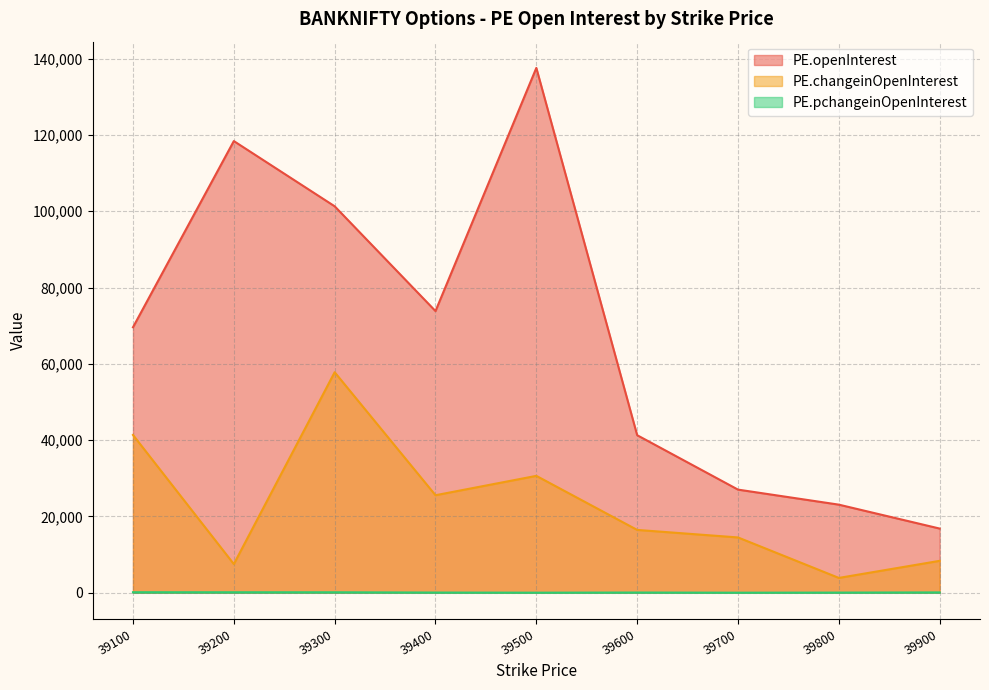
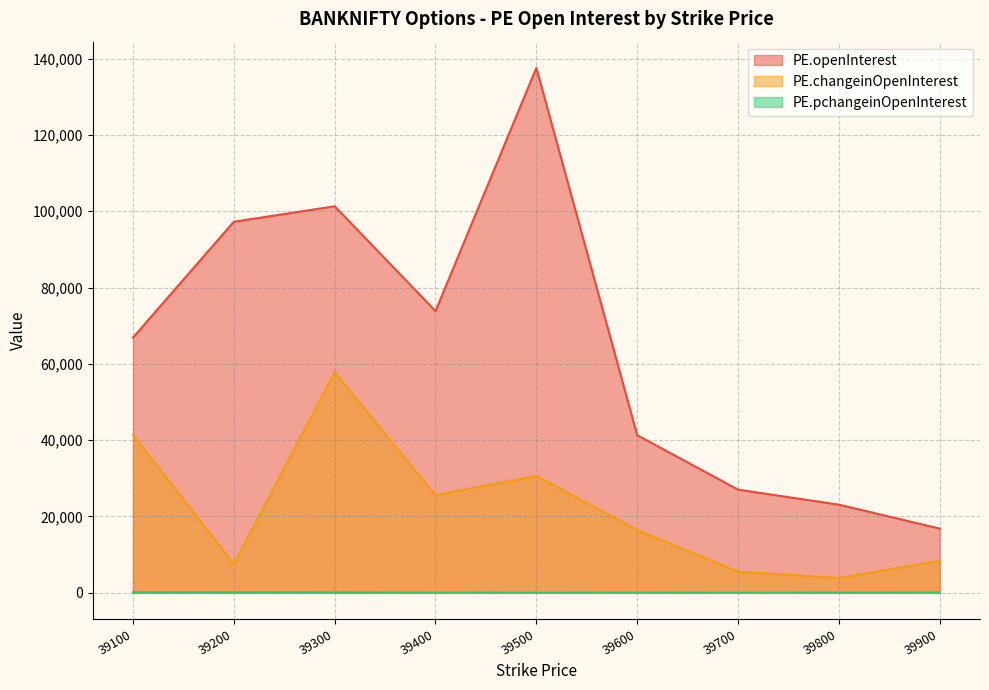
  {
    "PE.openInterest": {
-     "39100": "70,000",
-     "39200": "118,000",
+     "39100": "67,000",
+     "39200": "97,000",
      "39300": "101,000",
      "39400": "74,000",
      "39500": "138,000",
      "39600": "41,000",
      "39700": "27,000",
      "39800": "23,000",
      "39900": "17,000"
    },
    "PE.changeinOpenInterest": {
      "39100": "41,000",
      "39200": "8,000",
      "39300": "58,000",
      "39400": "26,000",
      "39500": "31,000",
      "39600": "16,000",
-     "39700": "15,000",
+     "39700": "6,000",
      "39800": "4,000",
      "39900": "8,000"
    },
    "PE.pchangeinOpenInterest": {
      "39100": "0",
      "39200": "0",
      "39300": "0",
      "39400": "0",
      "39500": "0",
      "39600": "0",
      "39700": "0",
      "39800": "0",
      "39900": "0"
    }
  }
